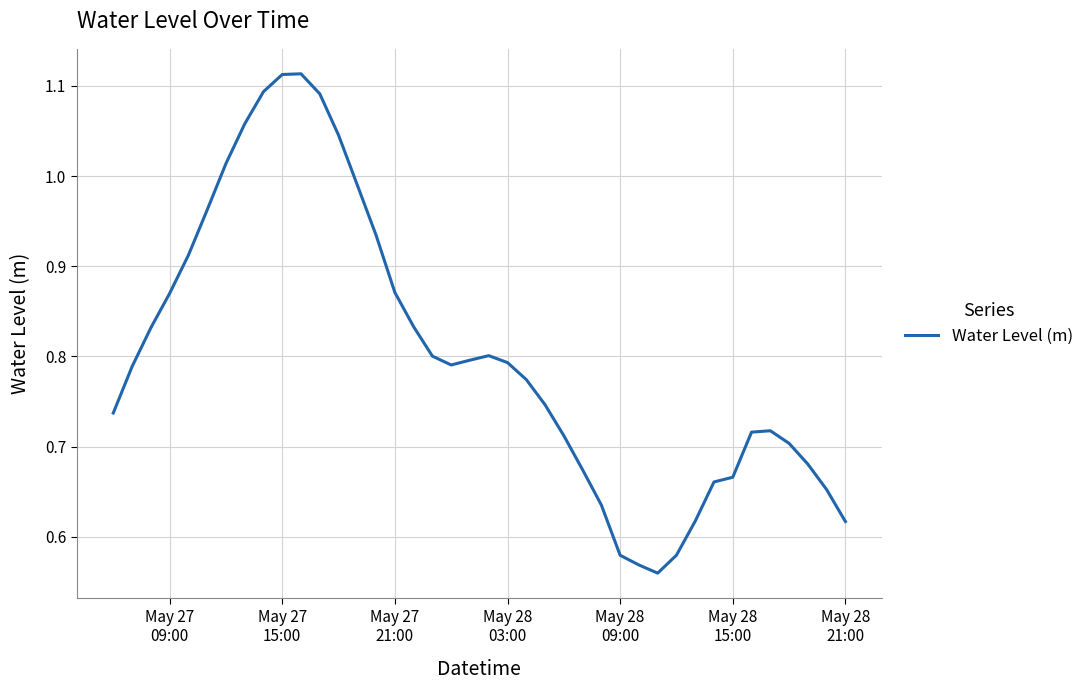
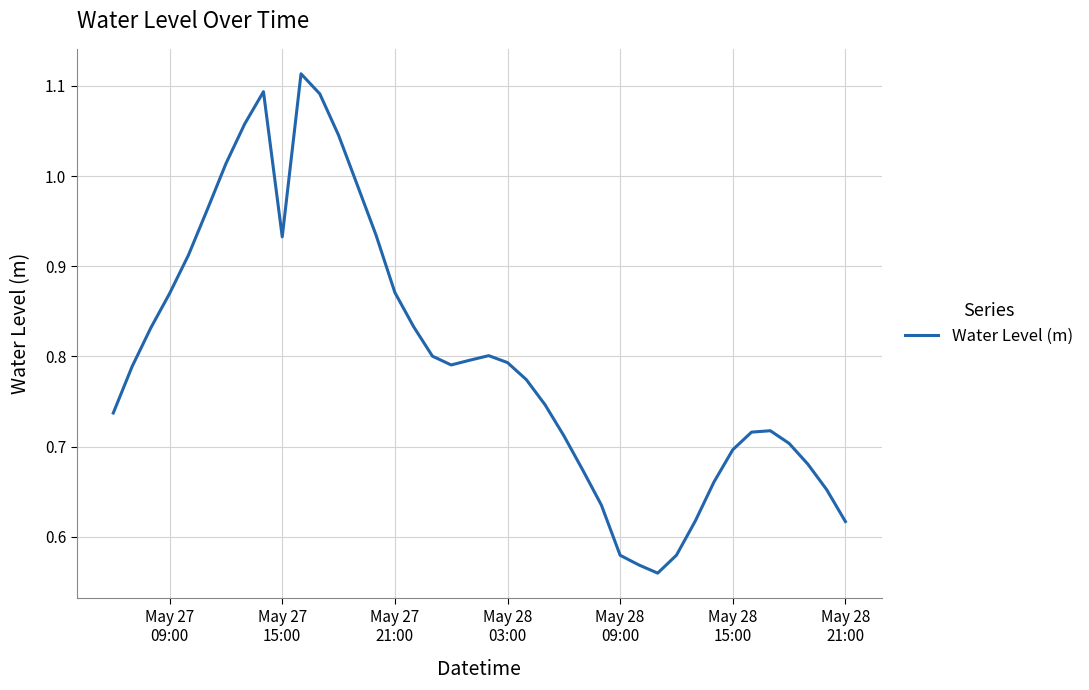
  {
    "May 27 09:00": 0.87,
-   "May 27 15:00": 1.11,
+   "May 27 15:00": 0.93,
    "May 27 21:00": 0.87,
    "May 28 03:00": 0.79,
    "May 28 09:00": 0.58,
-   "May 28 15:00": 0.67,
+   "May 28 15:00": 0.70,
    "May 28 21:00": 0.62
  }
